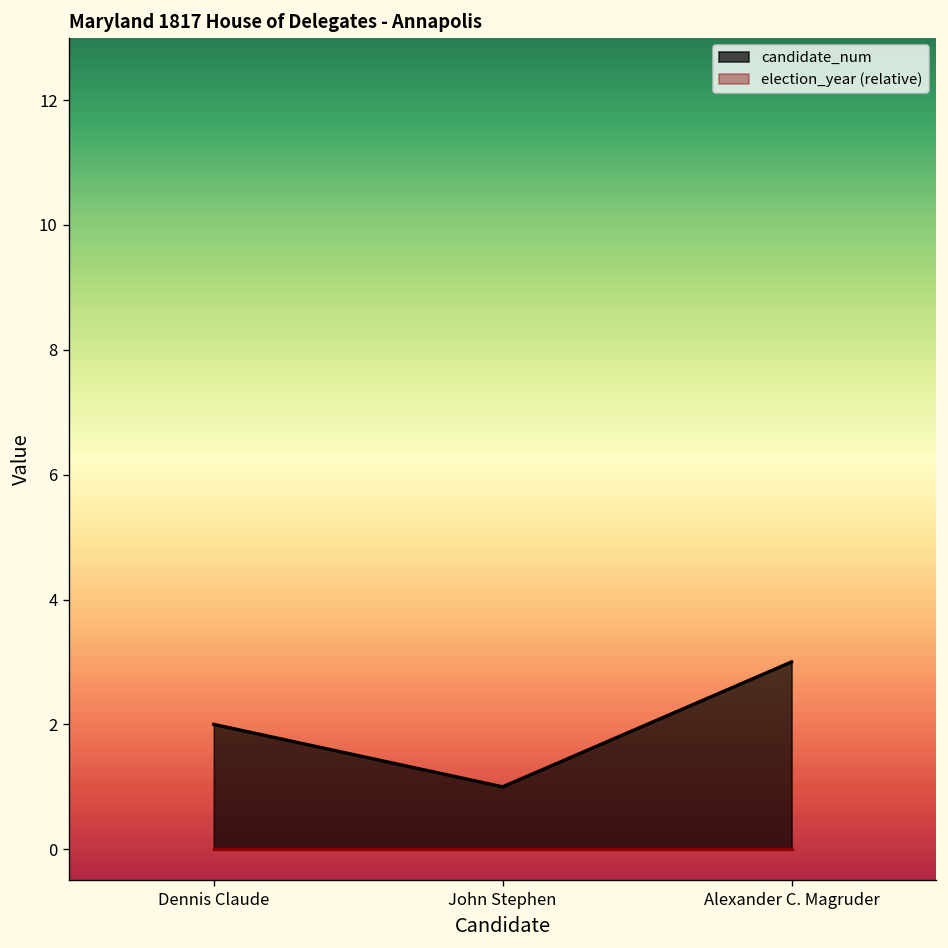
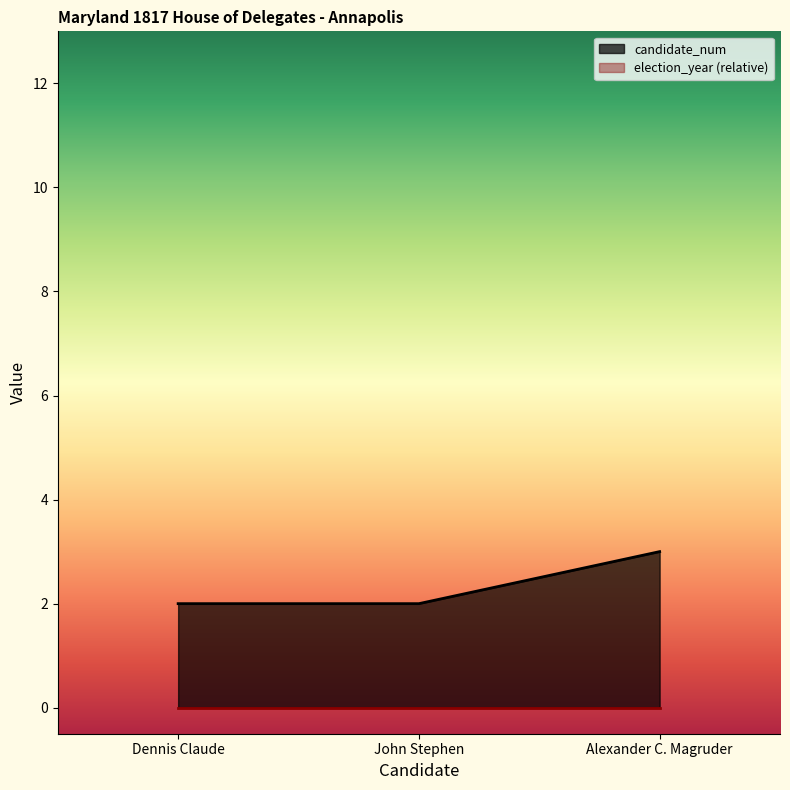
  {
    "candidate_num": {
      "Dennis Claude": 2,
-     "John Stephen": 1,
+     "John Stephen": 2,
      "Alexander C. Magruder": 3
    },
    "election_year (relative)": {
      "Dennis Claude": 0,
      "John Stephen": 0,
      "Alexander C. Magruder": 0
    }
  }
